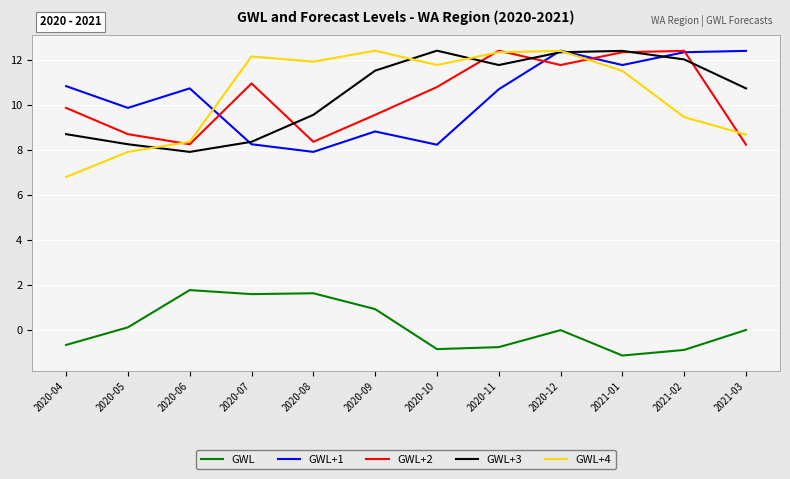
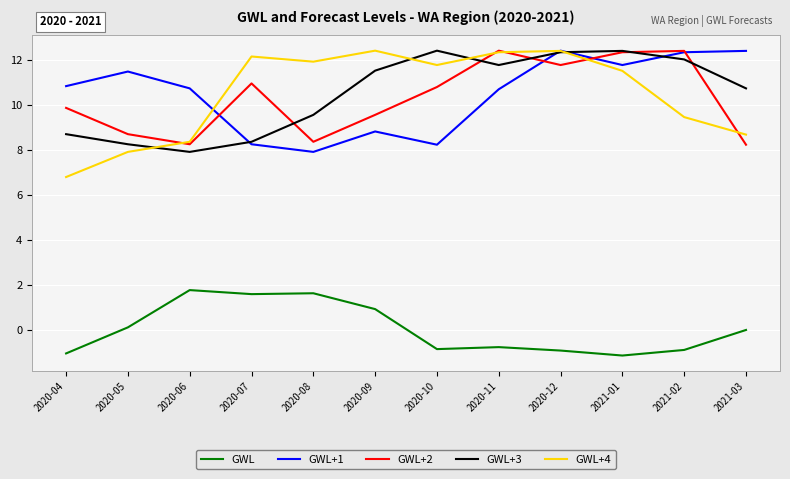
  {
    "GWL": {
-     "2020-04": -0.7,
+     "2020-04": -1.1,
      "2020-05": 0.1,
      "2020-06": 1.8,
      "2020-07": 1.6,
      "2020-08": 1.6,
      "2020-09": 0.9,
      "2020-10": -0.9,
      "2020-11": -0.8,
-     "2020-12": 0.0,
+     "2020-12": -0.9,
      "2021-01": -1.2,
      "2021-02": -0.9,
      "2021-03": 0.0
    },
    "GWL+1": {
      "2020-04": 10.9,
-     "2020-05": 9.9,
+     "2020-05": 11.5,
      "2020-06": 10.8,
      "2020-08": 7.9,
      "2020-09": 8.8,
      "2020-10": 8.2,
      "2020-11": 10.7,
      "2021-01": 11.8,
      "2021-03": 12.4
    },
    "GWL+2": {
      "2020-04": 9.9,
      "2020-05": 8.7,
      "2020-07": 11.0,
      "2020-08": 8.4,
      "2020-09": 9.6,
      "2020-10": 10.8,
      "2020-12": 11.8,
      "2021-03": 8.2
    },
    "GWL+3": {
      "2020-04": 8.7,
      "2020-05": 8.3,
      "2020-06": 7.9,
      "2020-08": 9.6,
      "2020-09": 11.5,
      "2020-10": 12.4,
      "2020-11": 11.8,
      "2021-02": 12.0,
      "2021-03": 10.8
    },
    "GWL+4": {
      "2020-04": 6.8,
      "2020-05": 7.9,
      "2020-07": 12.2,
      "2020-08": 11.9,
      "2020-09": 12.4,
      "2020-10": 11.8,
      "2021-01": 11.5,
      "2021-02": 9.5,
      "2021-03": 8.7
    }
  }
